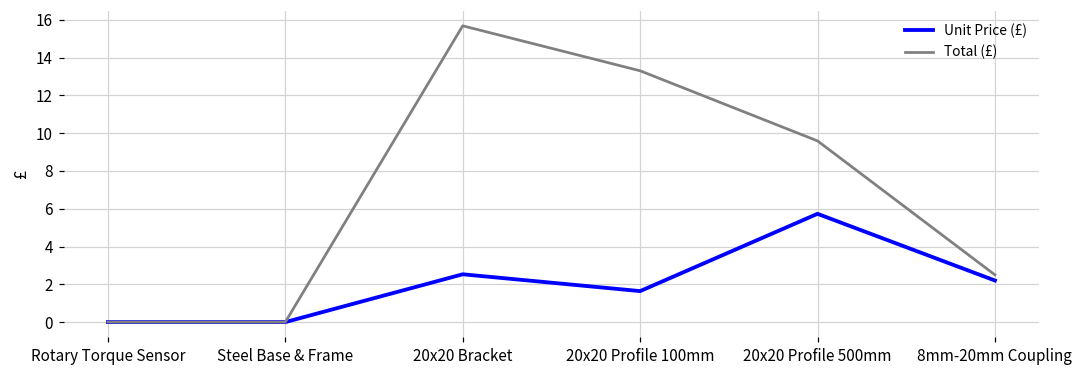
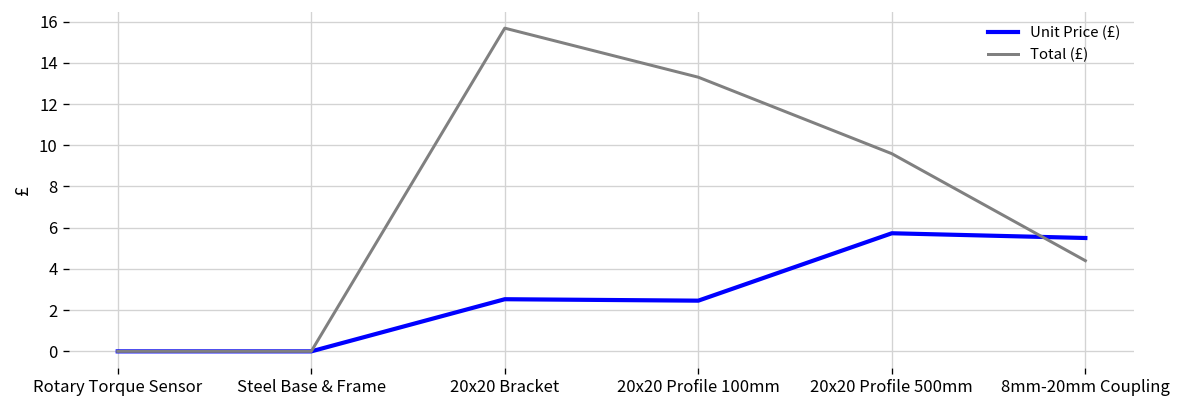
  {
    "Unit Price (£)": {
      "20x20 Bracket": 2.5,
-     "20x20 Profile 100mm": 1.6,
+     "20x20 Profile 100mm": 2.5,
      "20x20 Profile 500mm": 5.7,
-     "8mm-20mm Coupling": 2.2
+     "8mm-20mm Coupling": 5.5
    },
    "Total (£)": {
      "20x20 Bracket": 15.7,
      "20x20 Profile 100mm": 13.3,
      "20x20 Profile 500mm": 9.6,
-     "8mm-20mm Coupling": 2.5
+     "8mm-20mm Coupling": 4.4
    }
  }
